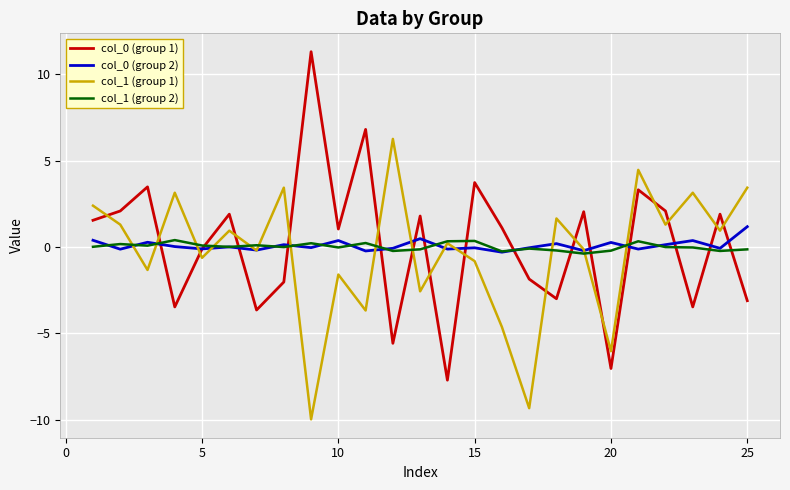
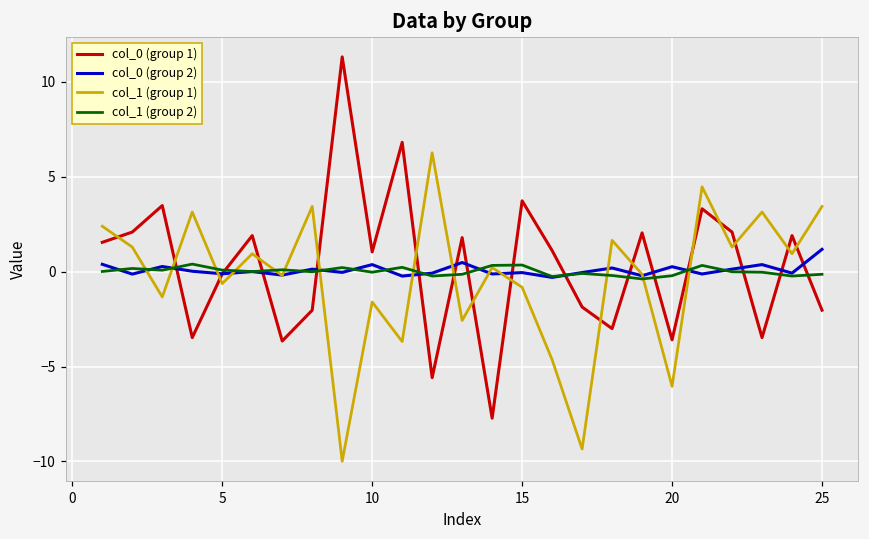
  {
    "col_0 (group 1)": {
      "10": 1.0,
      "15": 3.7,
-     "20": -7.0,
-     "25": -3.1
+     "20": -3.6,
+     "25": -2.0
    },
    "col_0 (group 2)": {
      "10": 0.4,
      "15": -0.1,
      "20": 0.3,
      "25": 1.2
    },
    "col_1 (group 1)": {
      "5": -0.6,
      "10": -1.6,
      "15": -0.8,
      "20": -6.0,
      "25": 3.4
    },
    "col_1 (group 2)": {
      "5": 0.1,
      "10": 0.0,
      "15": 0.3,
      "20": -0.2,
      "25": -0.1
    }
  }
